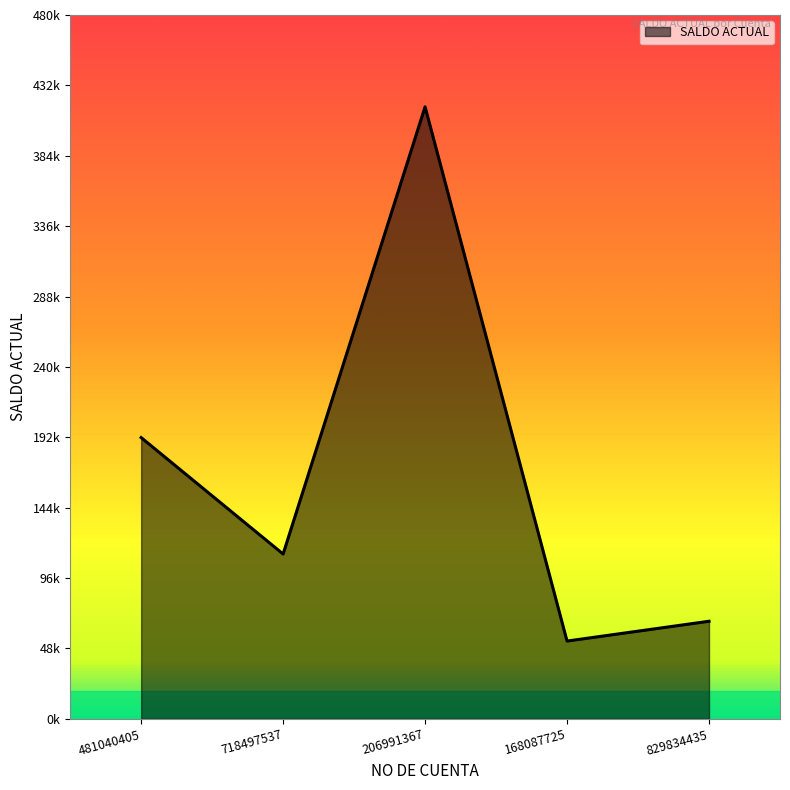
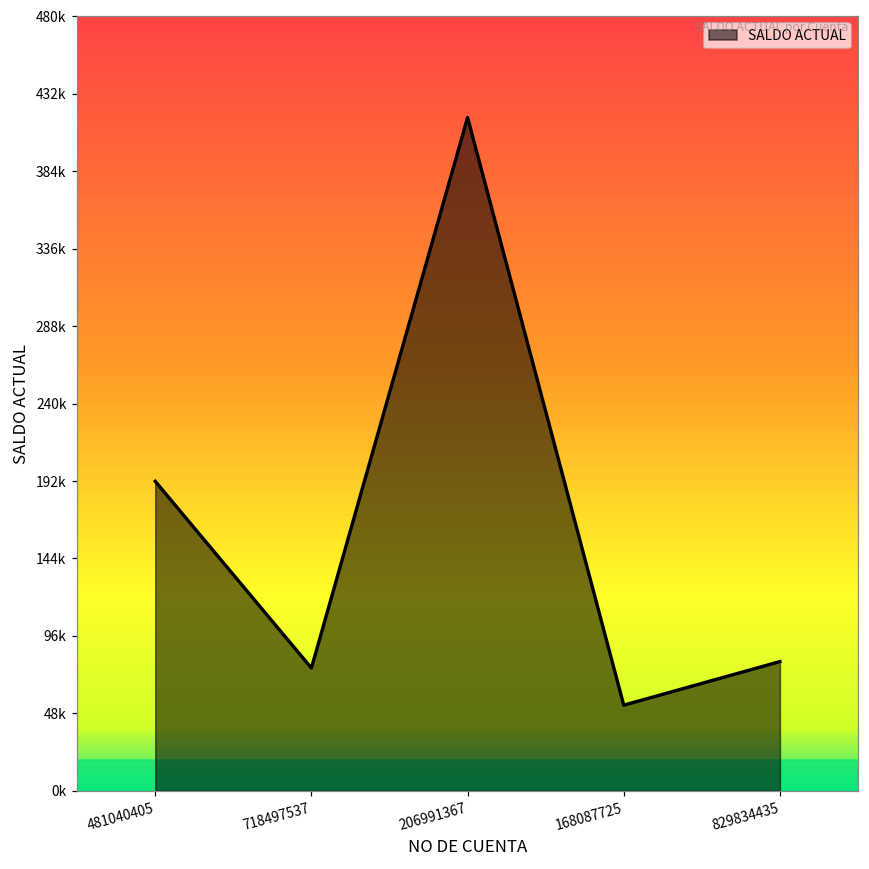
  {
    "481040405": 192000,
-   "718497537": 112000,
+   "718497537": 76000,
    "206991367": 417000,
    "168087725": 53000,
-   "829834435": 66000
+   "829834435": 80000
  }
